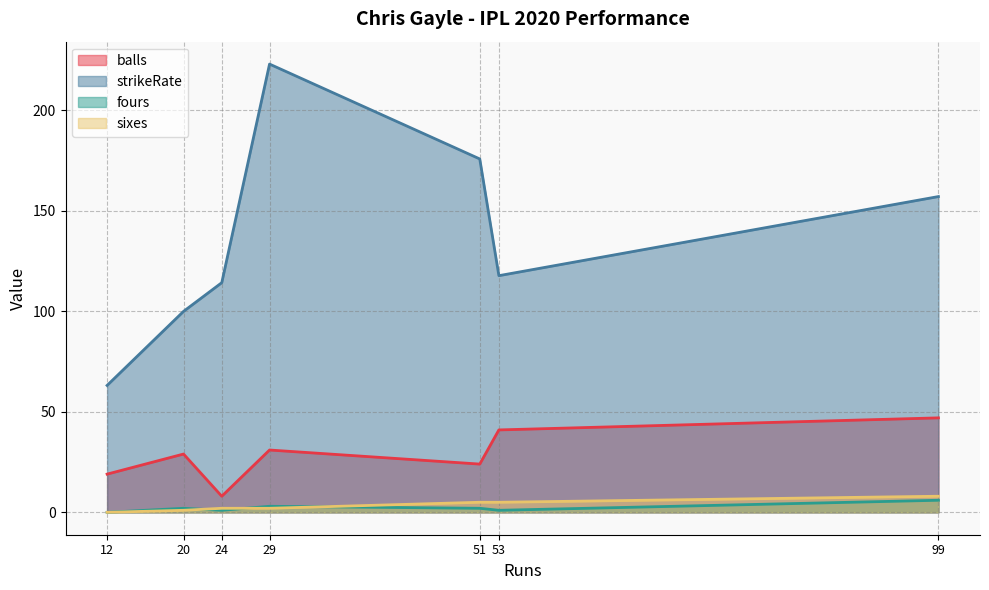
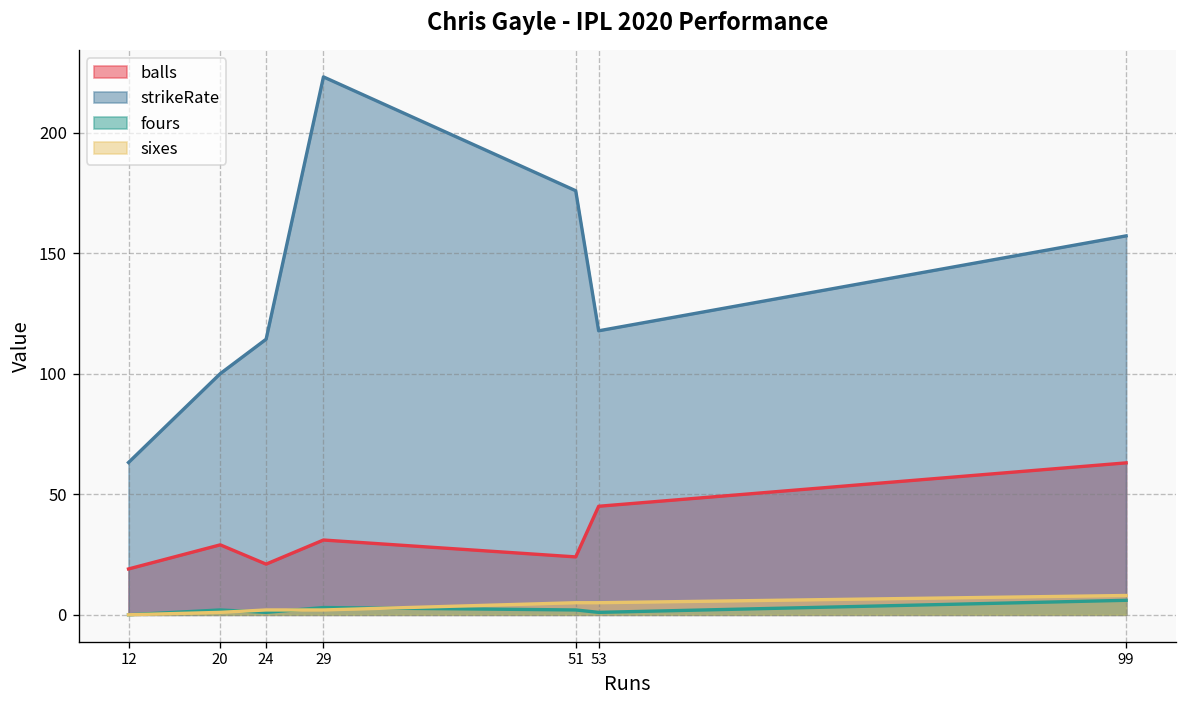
  {
    "balls": {
      "12": 19,
      "20": 29,
-     "24": 8,
+     "24": 21,
      "29": 31,
      "51": 24,
-     "53": 41,
-     "99": 47
+     "53": 45,
+     "99": 63
    },
    "sixes": {
      "51": 5,
      "53": 5,
      "99": 8
    }
  }
